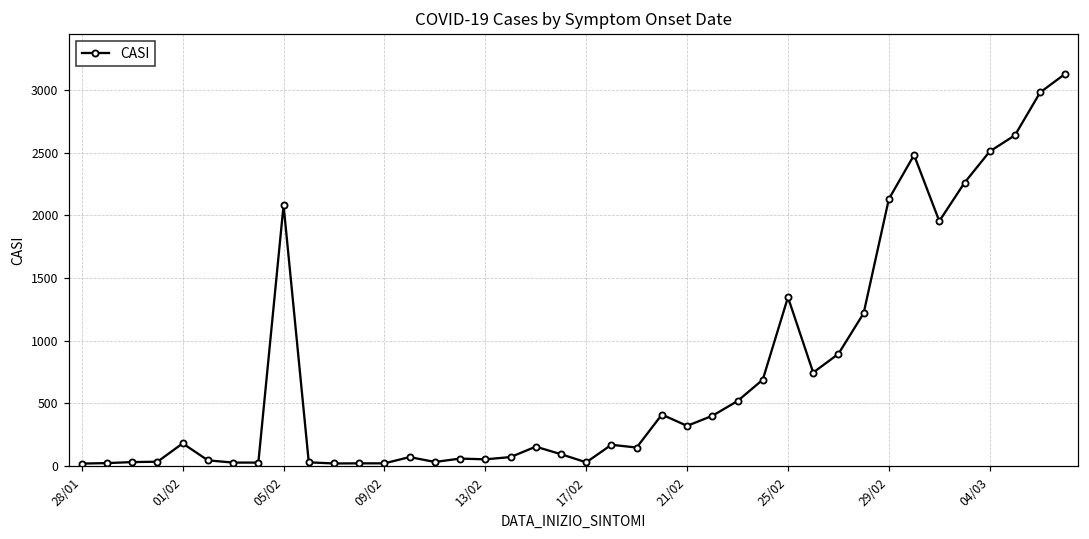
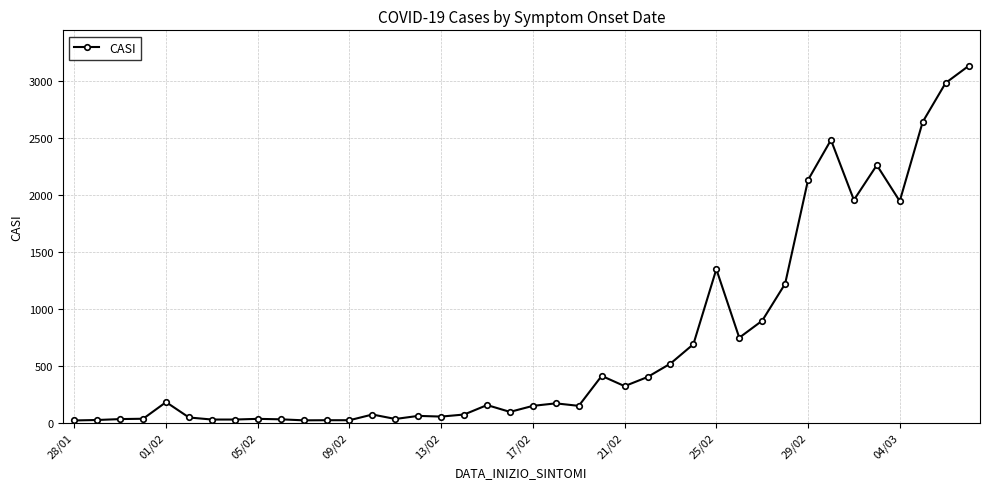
  {
    "28/01": 20,
    "01/02": 180,
-   "05/02": 2080,
+   "05/02": 30,
    "09/02": 20,
    "13/02": 50,
-   "17/02": 30,
+   "17/02": 150,
    "21/02": 320,
    "25/02": 1350,
    "29/02": 2130,
-   "04/03": 2510
+   "04/03": 1940
  }
